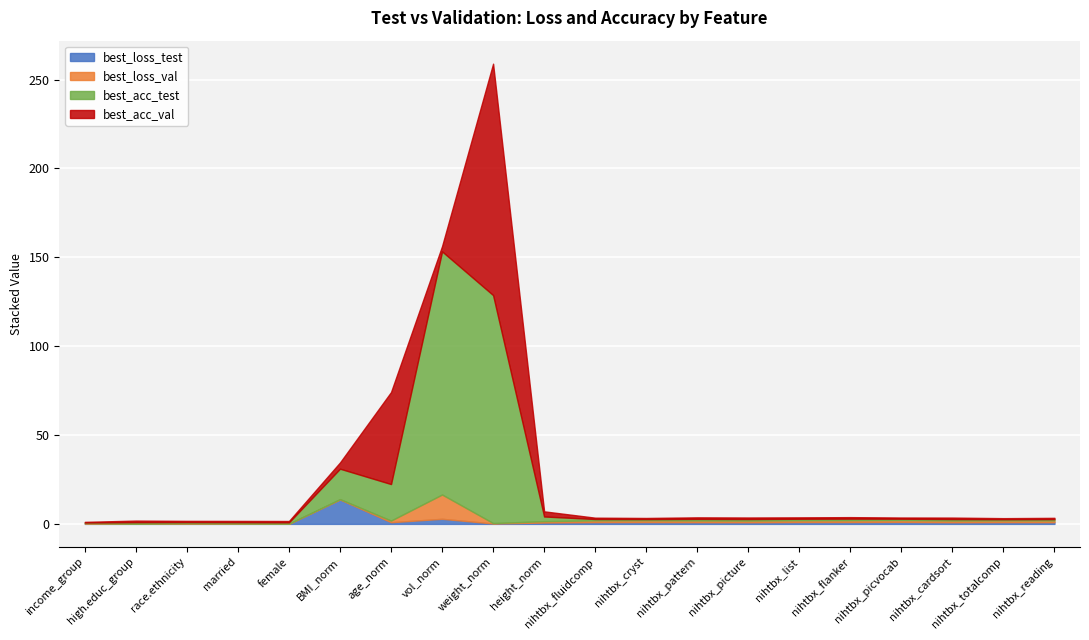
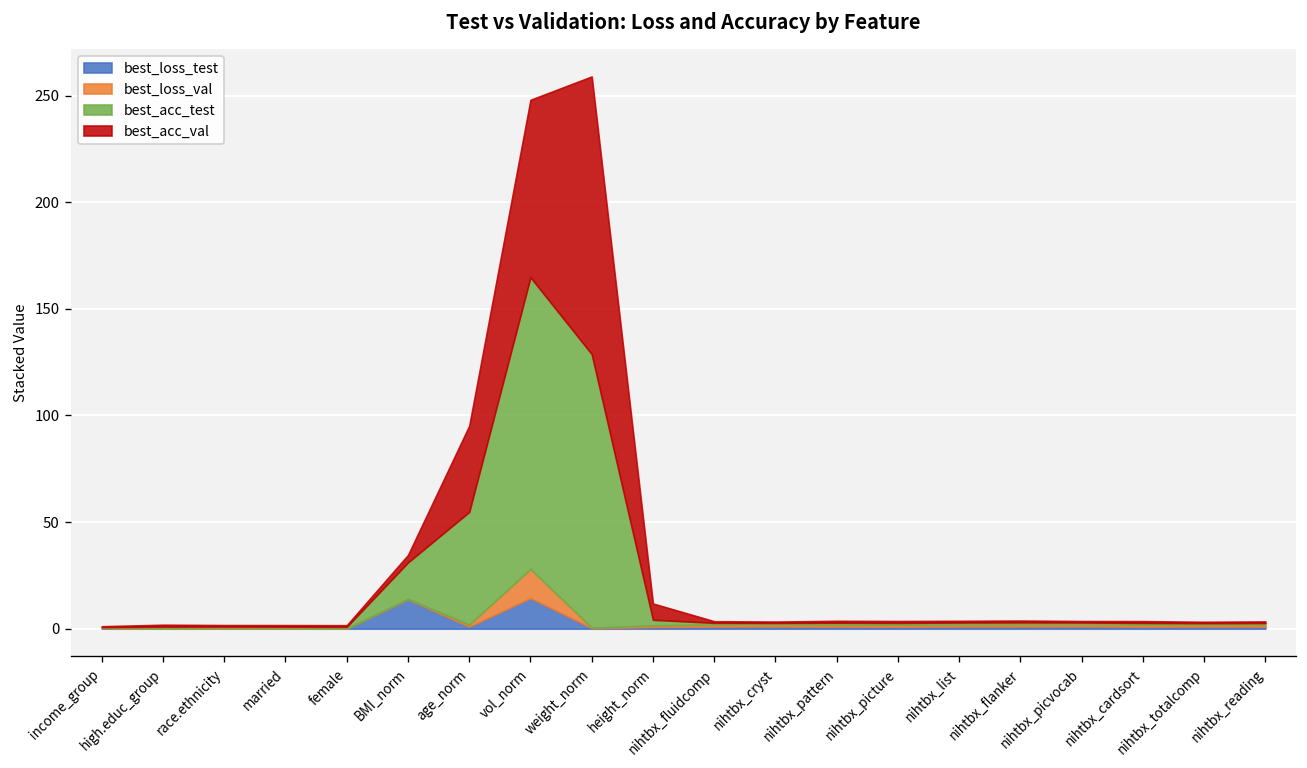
  {
    "best_loss_test": {
-     "vol_norm": 3
+     "vol_norm": 14
    },
    "best_loss_val": {
      "vol_norm": 14
    },
    "best_acc_test": {
      "BMI_norm": 17,
-     "age_norm": 21,
+     "age_norm": 53,
      "vol_norm": 137,
      "weight_norm": 128,
      "height_norm": 3
    },
    "best_acc_val": {
      "BMI_norm": 4,
-     "age_norm": 52,
-     "vol_norm": 3,
+     "age_norm": 40,
+     "vol_norm": 83,
      "weight_norm": 130,
-     "height_norm": 3
+     "height_norm": 8
    }
  }
